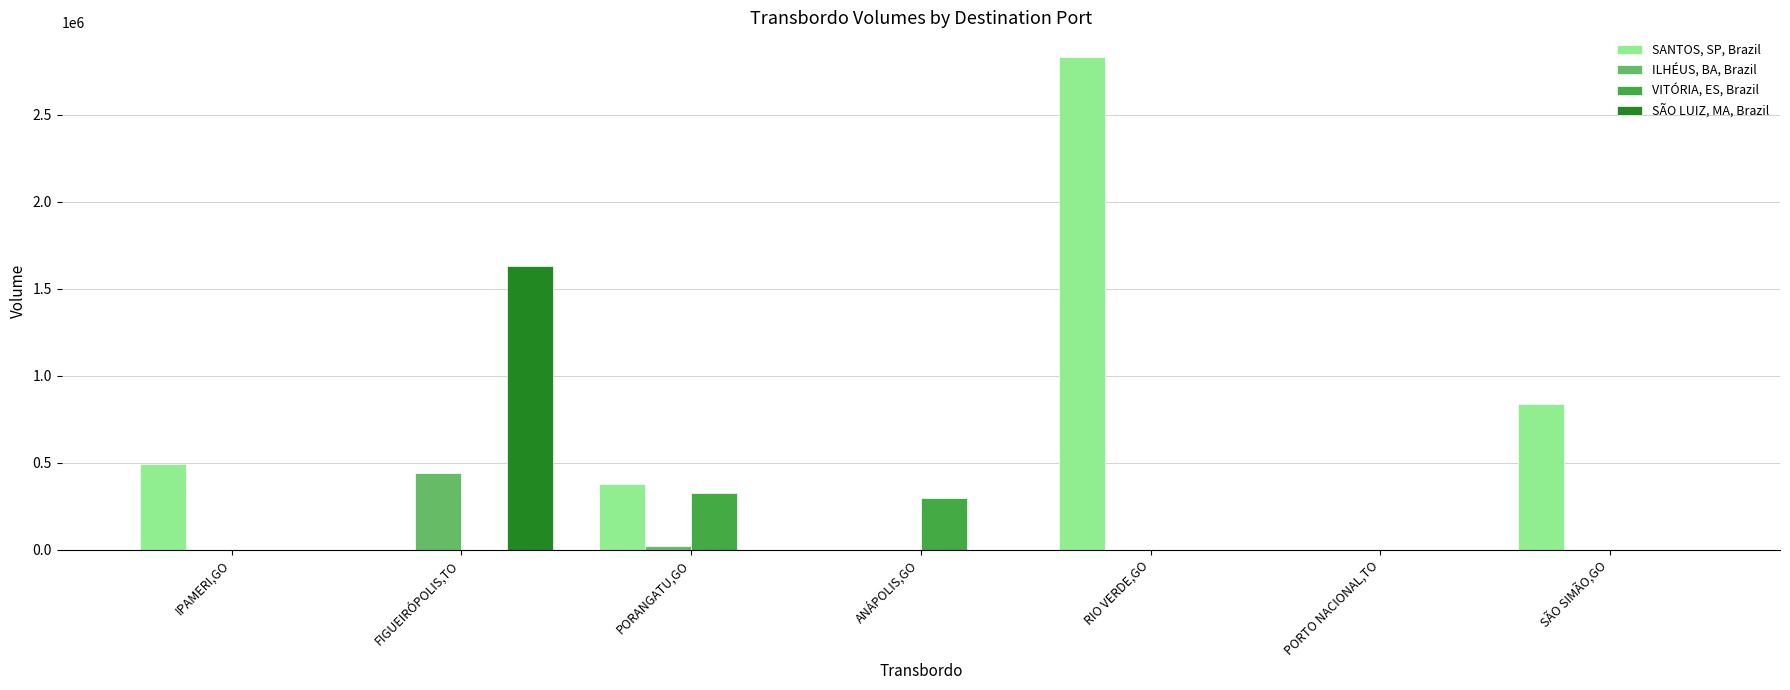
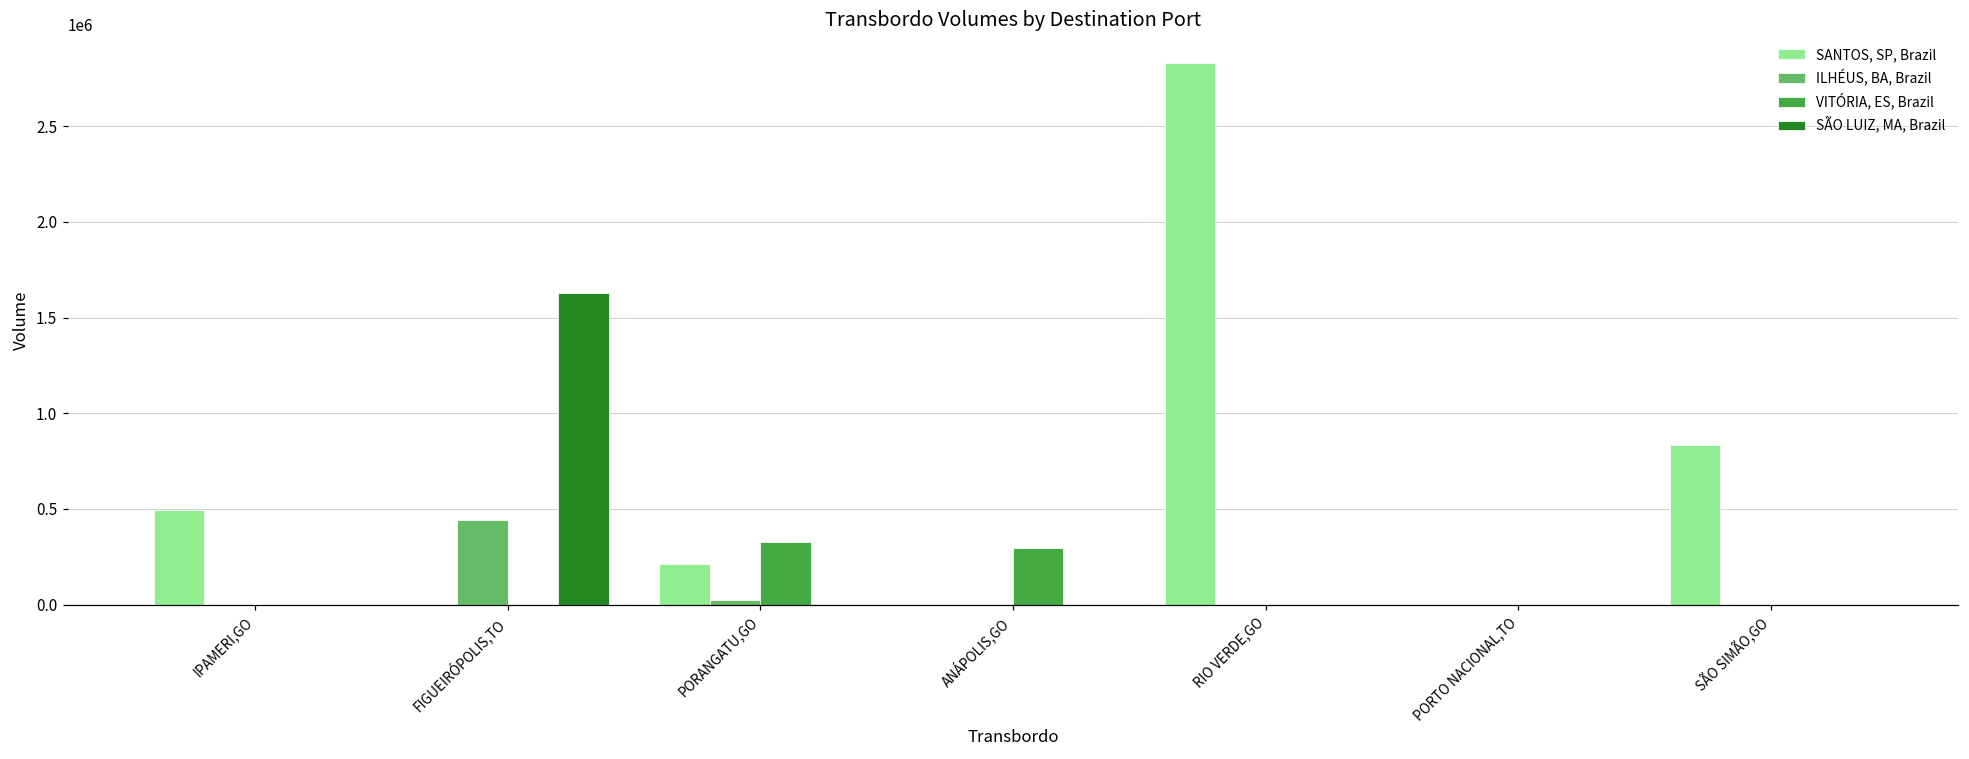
  {
    "SANTOS, SP, Brazil": {
      "IPAMERI,GO": 490000,
      "FIGUEIRÓPOLIS,TO": 0,
-     "PORANGATU,GO": 380000,
+     "PORANGATU,GO": 210000,
      "ANÁPOLIS,GO": 0,
      "RIO VERDE,GO": 2830000,
      "PORTO NACIONAL,TO": 0,
      "SÃO SIMÃO,GO": 840000
    }
  }
